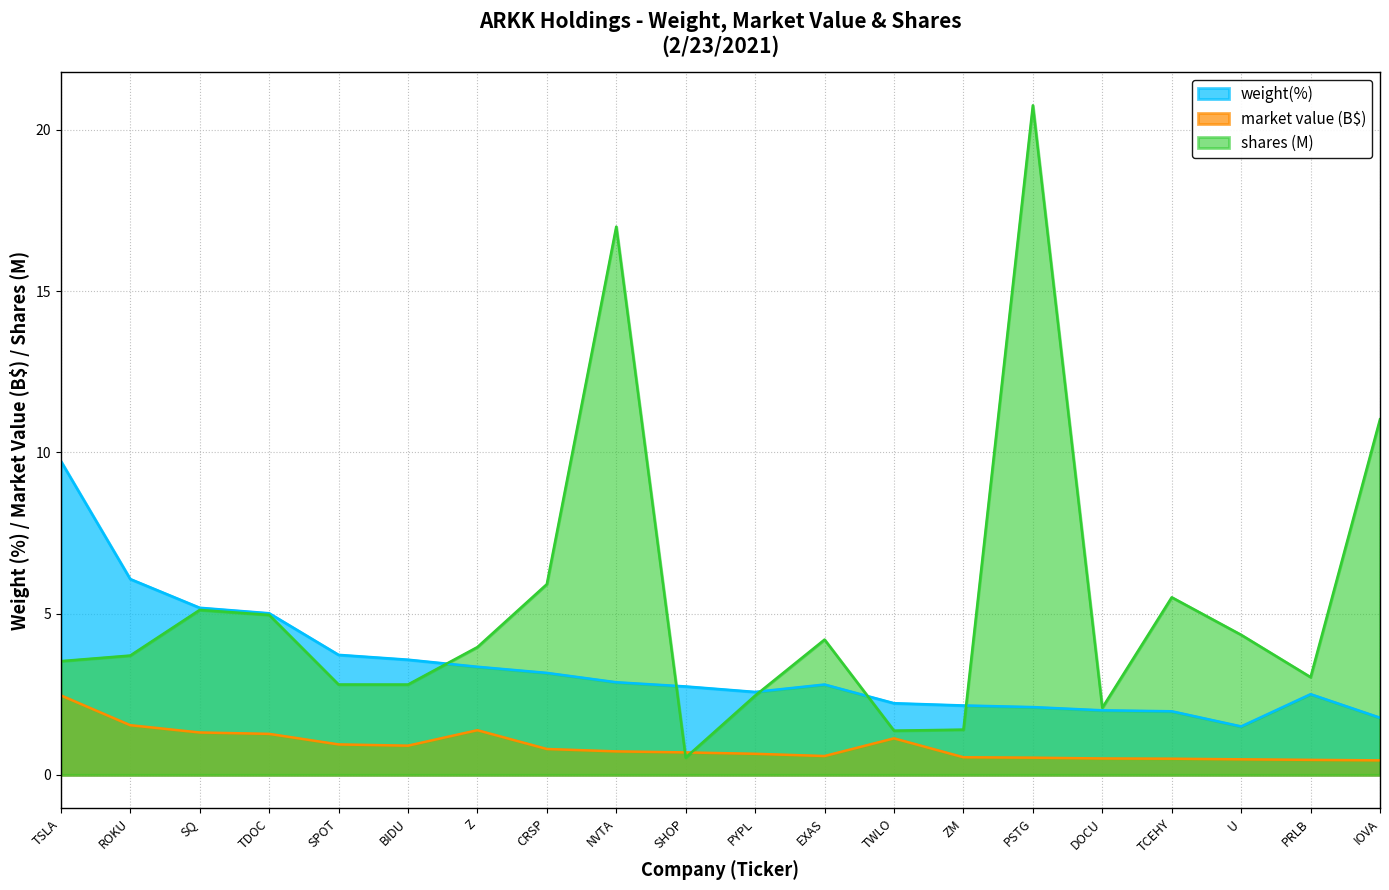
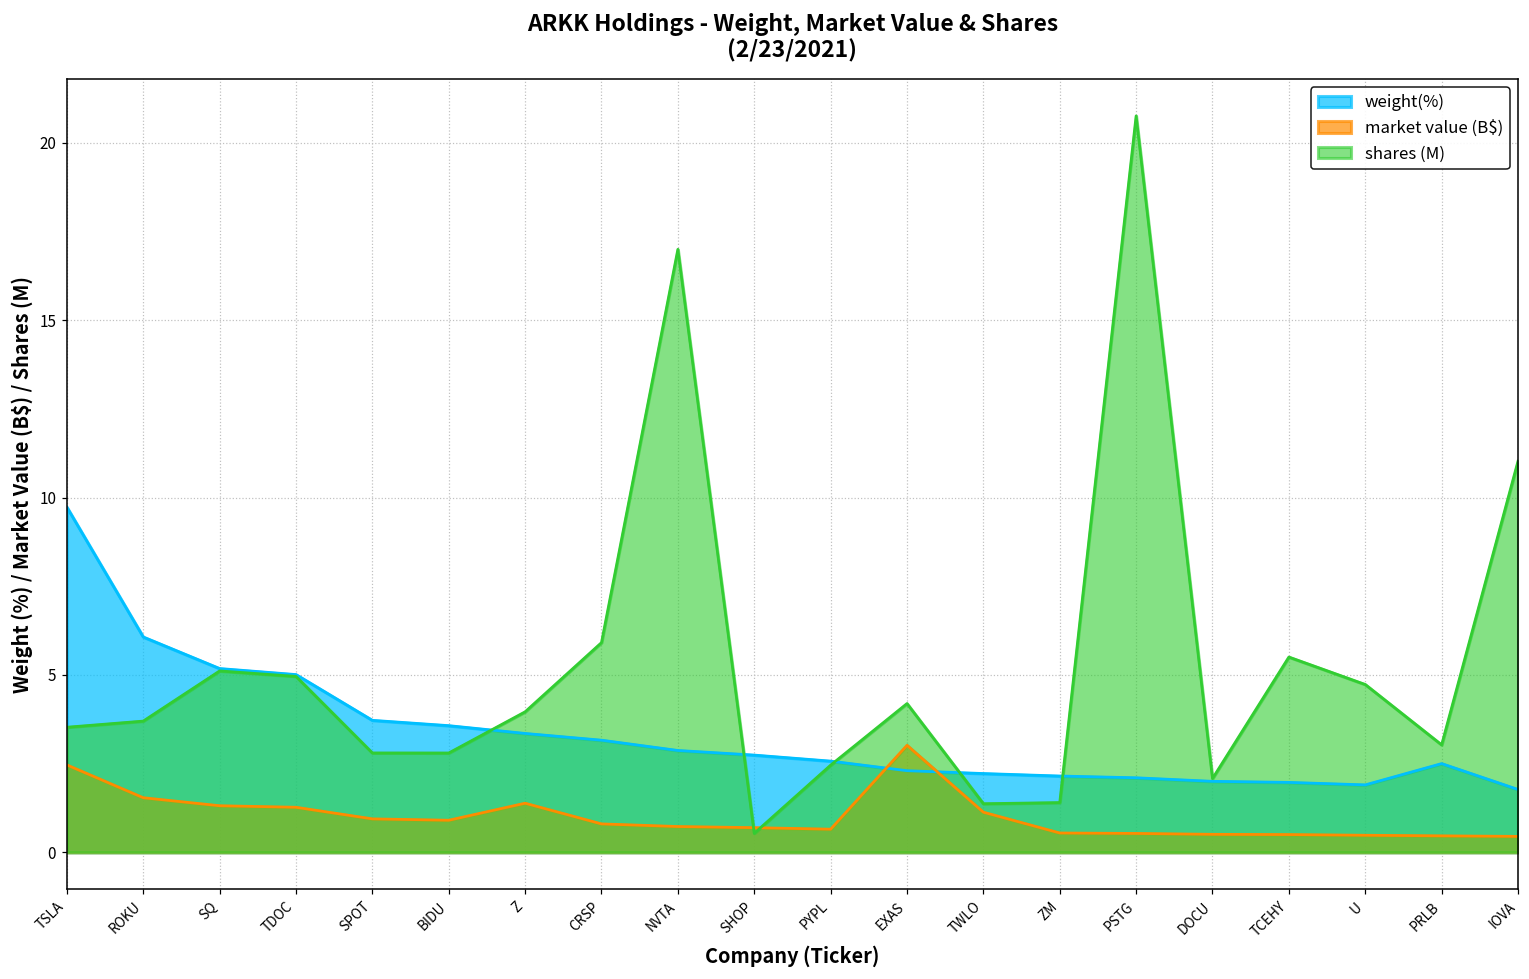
  {
    "weight(%)": {
      "TSLA": 9.7,
      "ROKU": 6.1,
      "SPOT": 3.7,
      "BIDU": 3.6,
      "Z": 3.4,
      "CRSP": 3.2,
      "NVTA": 2.9,
      "SHOP": 2.7,
      "PYPL": 2.6,
-     "EXAS": 2.8,
+     "EXAS": 2.3,
      "TWLO": 2.2,
      "ZM": 2.2,
      "PSTG": 2.1,
      "TCEHY": 2.0,
-     "U": 1.5,
+     "U": 1.9,
      "PRLB": 2.5,
      "IOVA": 1.8
    },
    "market value (B$)": {
      "TSLA": 2.5,
      "ROKU": 1.5,
      "SQ": 1.3,
      "TDOC": 1.3,
      "SPOT": 0.9,
      "BIDU": 0.9,
      "Z": 1.4,
      "CRSP": 0.8,
      "NVTA": 0.7,
      "SHOP": 0.7,
      "PYPL": 0.7,
-     "EXAS": 0.6,
+     "EXAS": 3.0,
      "TWLO": 1.1,
      "ZM": 0.5,
      "PSTG": 0.5,
      "DOCU": 0.5,
      "TCEHY": 0.5,
      "U": 0.5,
      "PRLB": 0.5,
      "IOVA": 0.4
    },
    "shares (M)": {
      "TSLA": 3.5,
      "ROKU": 3.7,
      "SPOT": 2.8,
      "BIDU": 2.8,
      "Z": 4.0,
      "CRSP": 5.9,
      "NVTA": 17.0,
      "SHOP": 0.5,
      "PYPL": 2.5,
      "EXAS": 4.2,
      "TWLO": 1.4,
      "ZM": 1.4,
      "PSTG": 20.8,
      "TCEHY": 5.5,
-     "U": 4.3,
+     "U": 4.7,
      "PRLB": 3.0,
      "IOVA": 11.0
    }
  }
